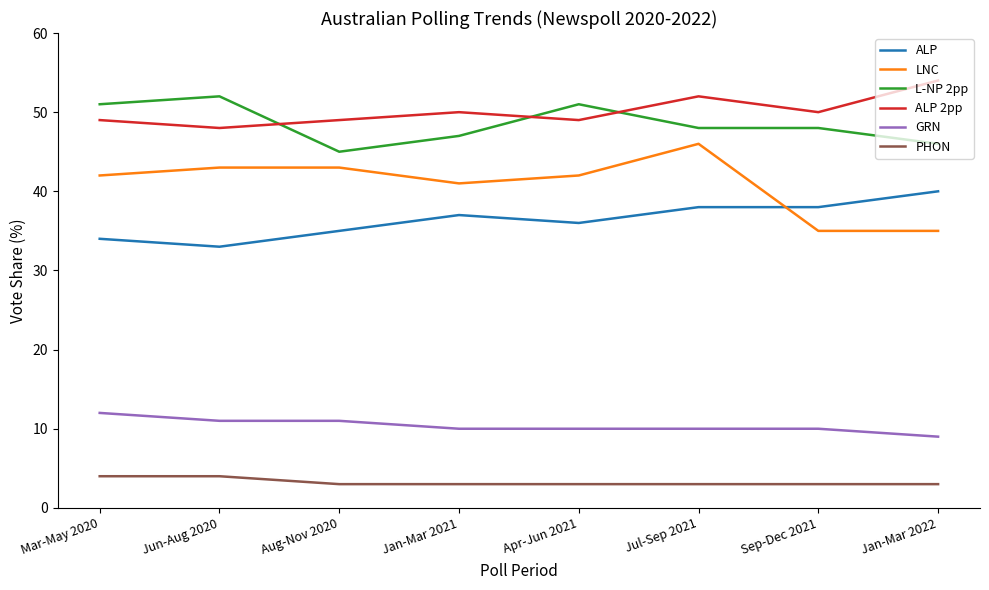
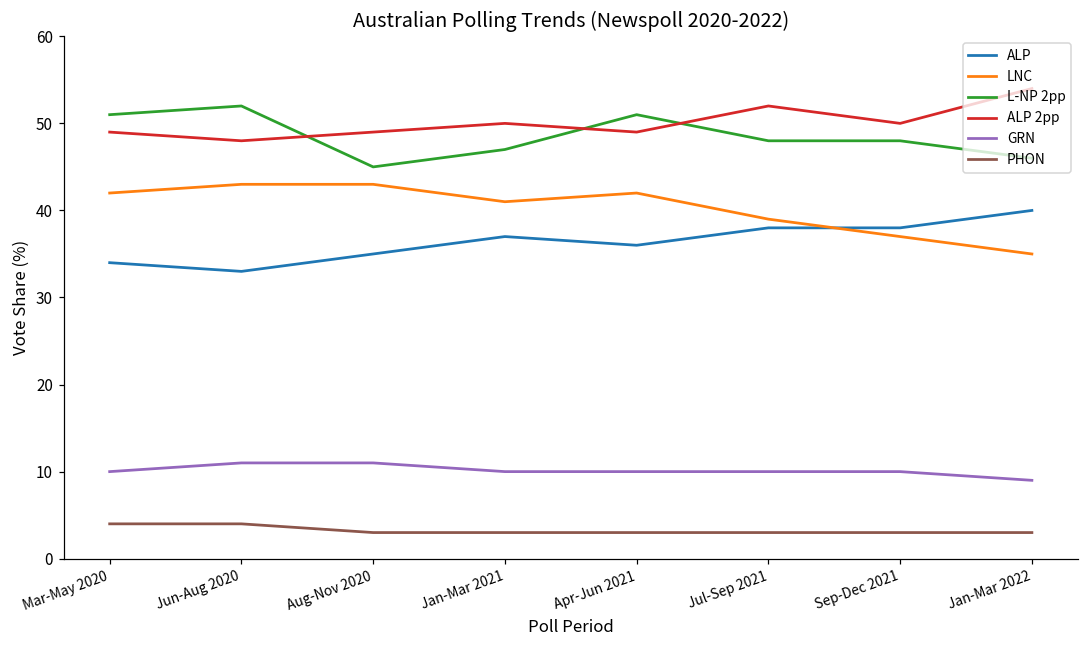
  {
    "ALP": {
      "Mar-May 2020": 34,
      "Jun-Aug 2020": 33,
      "Aug-Nov 2020": 35,
      "Jan-Mar 2021": 37,
      "Apr-Jun 2021": 36,
      "Jul-Sep 2021": 38,
      "Sep-Dec 2021": 38,
      "Jan-Mar 2022": 40
    },
    "LNC": {
      "Mar-May 2020": 42,
      "Jun-Aug 2020": 43,
      "Aug-Nov 2020": 43,
      "Jan-Mar 2021": 41,
      "Apr-Jun 2021": 42,
-     "Jul-Sep 2021": 46,
-     "Sep-Dec 2021": 35,
+     "Jul-Sep 2021": 39,
+     "Sep-Dec 2021": 37,
      "Jan-Mar 2022": 35
    },
    "L-NP 2pp": {
      "Mar-May 2020": 51,
      "Jun-Aug 2020": 52,
      "Aug-Nov 2020": 45,
      "Jan-Mar 2021": 47,
      "Apr-Jun 2021": 51,
      "Jul-Sep 2021": 48,
      "Sep-Dec 2021": 48
    },
    "ALP 2pp": {
      "Mar-May 2020": 49,
      "Jun-Aug 2020": 48,
      "Aug-Nov 2020": 49,
      "Jan-Mar 2021": 50,
      "Apr-Jun 2021": 49,
      "Jul-Sep 2021": 52,
      "Sep-Dec 2021": 50
    },
    "GRN": {
-     "Mar-May 2020": 12,
+     "Mar-May 2020": 10,
      "Jun-Aug 2020": 11,
      "Aug-Nov 2020": 11,
      "Jan-Mar 2021": 10,
      "Apr-Jun 2021": 10,
      "Jul-Sep 2021": 10,
      "Sep-Dec 2021": 10,
      "Jan-Mar 2022": 9
    },
    "PHON": {
      "Mar-May 2020": 4,
      "Jun-Aug 2020": 4,
      "Aug-Nov 2020": 3,
      "Jan-Mar 2021": 3,
      "Apr-Jun 2021": 3,
      "Jul-Sep 2021": 3,
      "Sep-Dec 2021": 3,
      "Jan-Mar 2022": 3
    }
  }
